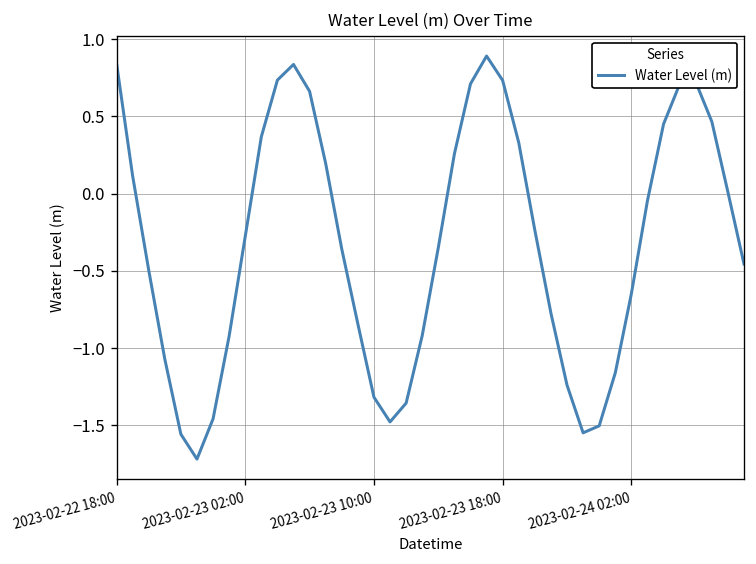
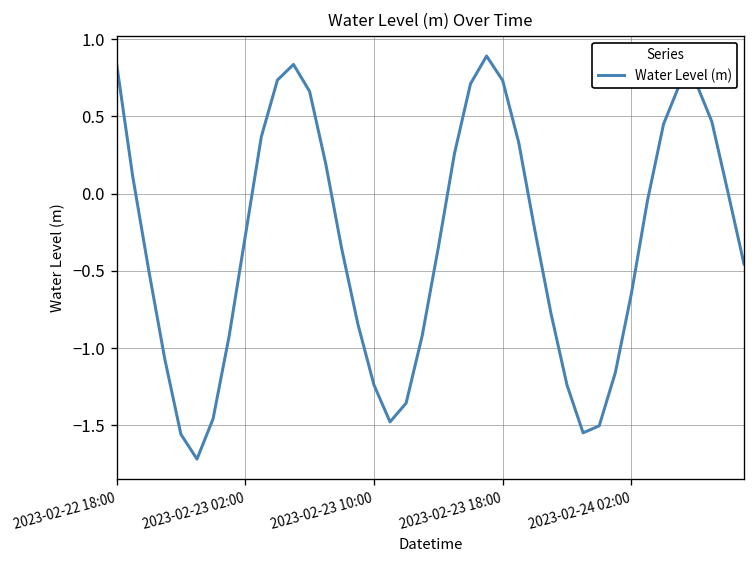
  {
    "2023-02-22 18:00": 0.84,
    "2023-02-23 02:00": -0.28,
-   "2023-02-23 10:00": -1.32,
+   "2023-02-23 10:00": -1.24,
    "2023-02-23 18:00": 0.73,
    "2023-02-24 02:00": -0.65
  }
